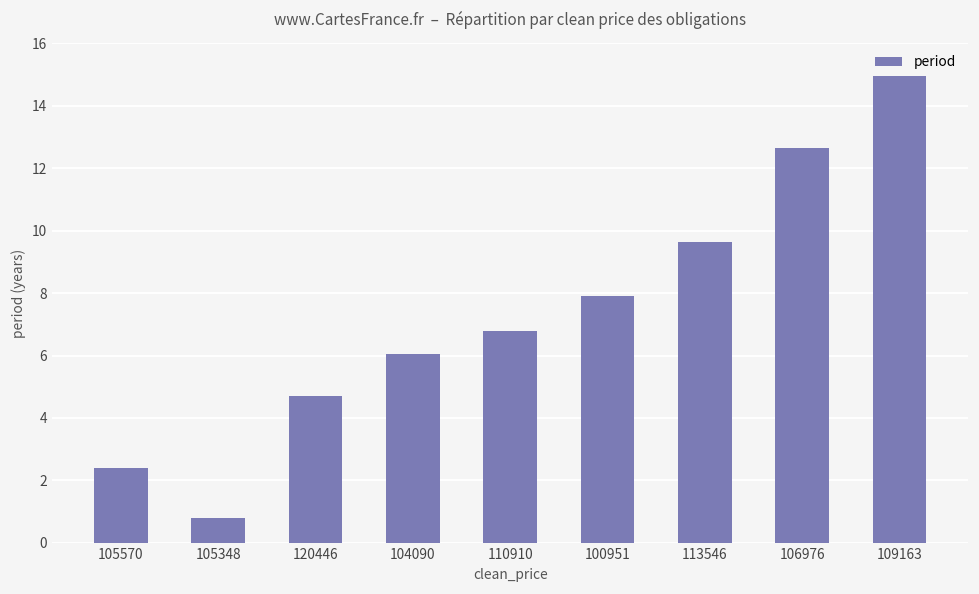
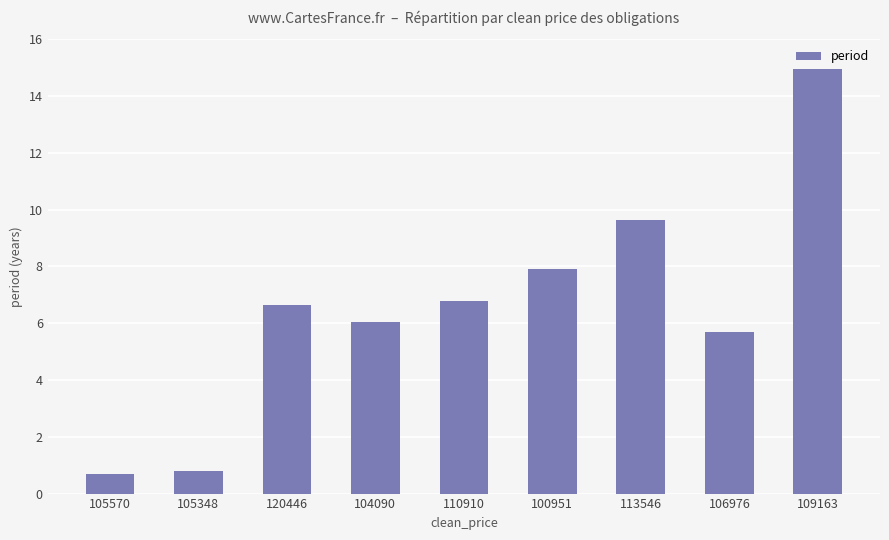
  {
-   "105570": 2.4,
+   "105570": 0.7,
    "105348": 0.8,
-   "120446": 4.7,
+   "120446": 6.7,
    "104090": 6.0,
    "110910": 6.8,
    "100951": 7.9,
    "113546": 9.6,
-   "106976": 12.6,
+   "106976": 5.7,
    "109163": 14.9
  }
